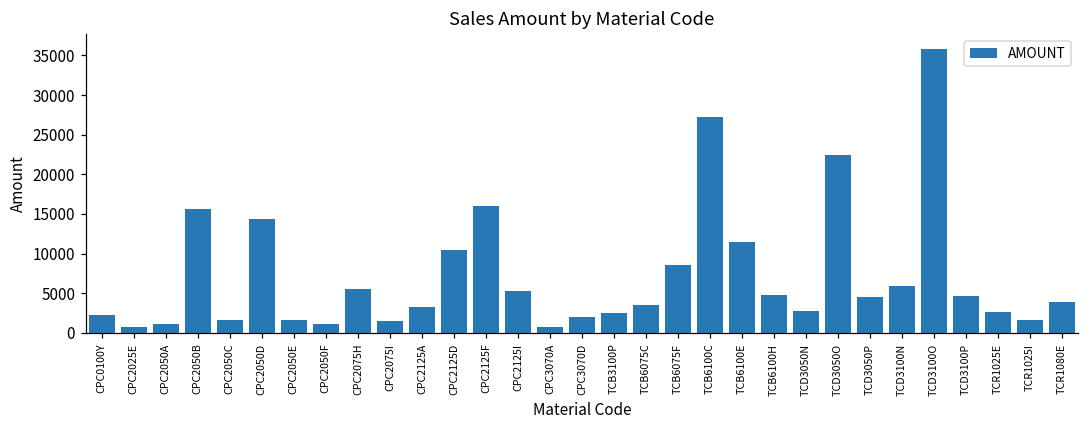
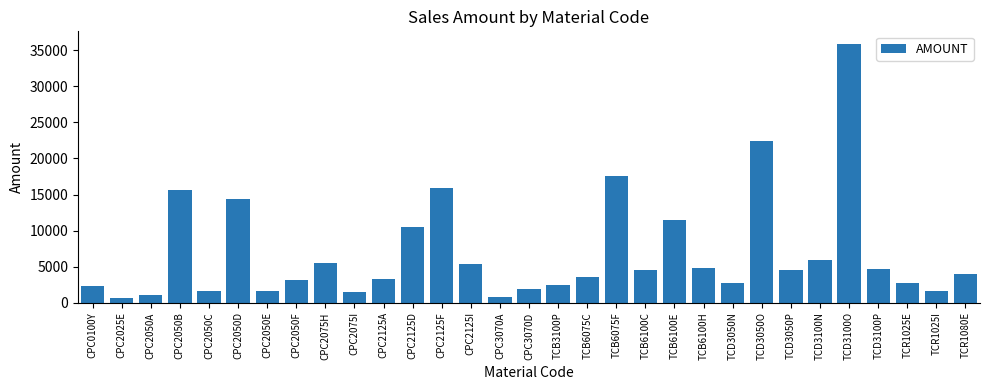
  {
    "CPC0100Y": 2000,
    "CPC2025E": 1000,
    "CPC2050A": 1000,
    "CPC2050B": 16000,
    "CPC2050C": 2000,
    "CPC2050D": 14000,
    "CPC2050E": 2000,
-   "CPC2050F": 1000,
+   "CPC2050F": 3000,
    "CPC2075H": 6000,
    "CPC2075I": 1000,
    "CPC2125A": 3000,
    "CPC2125D": 10000,
    "CPC2125F": 16000,
    "CPC2125I": 5000,
    "CPC3070A": 1000,
    "CPC3070D": 2000,
    "TCB3100P": 2000,
    "TCB6075C": 4000,
-   "TCB6075F": 9000,
-   "TCB6100C": 27000,
+   "TCB6075F": 18000,
+   "TCB6100C": 5000,
    "TCB6100E": 11000,
    "TCB6100H": 5000,
    "TCD3050N": 3000,
    "TCD3050O": 22000,
    "TCD3050P": 4000,
    "TCD3100N": 6000,
    "TCD3100O": 36000,
    "TCD3100P": 5000,
    "TCR1025E": 3000,
    "TCR1025I": 2000,
    "TCR1080E": 4000
  }
